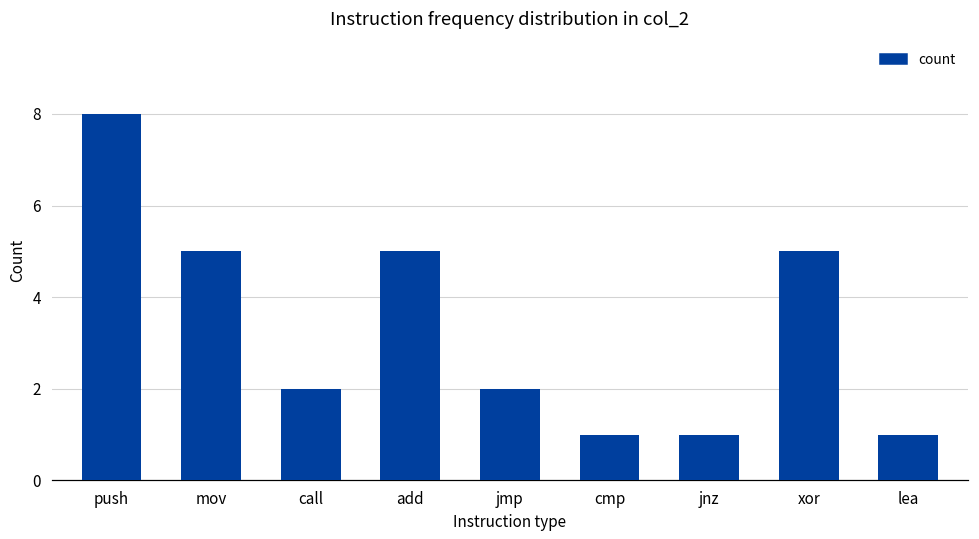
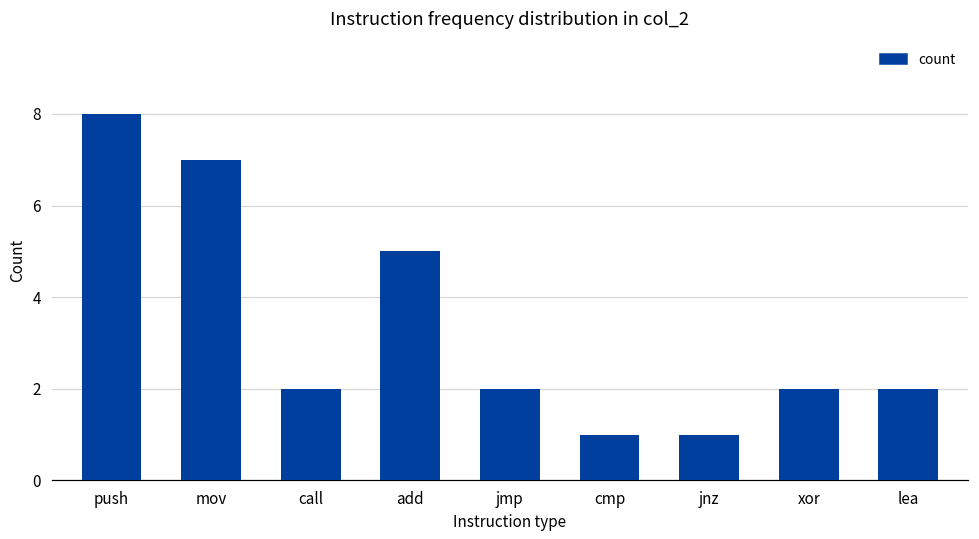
  {
    "push": 8,
-   "mov": 5,
+   "mov": 7,
    "call": 2,
    "add": 5,
    "jmp": 2,
    "cmp": 1,
    "jnz": 1,
-   "xor": 5,
-   "lea": 1
+   "xor": 2,
+   "lea": 2
  }
